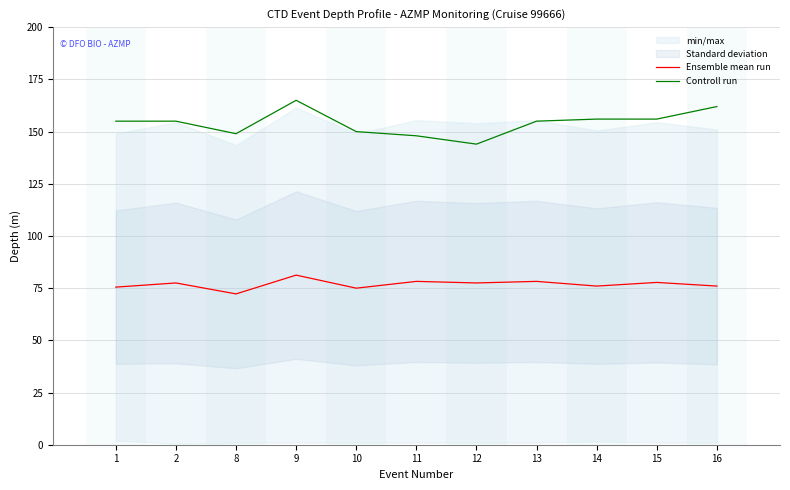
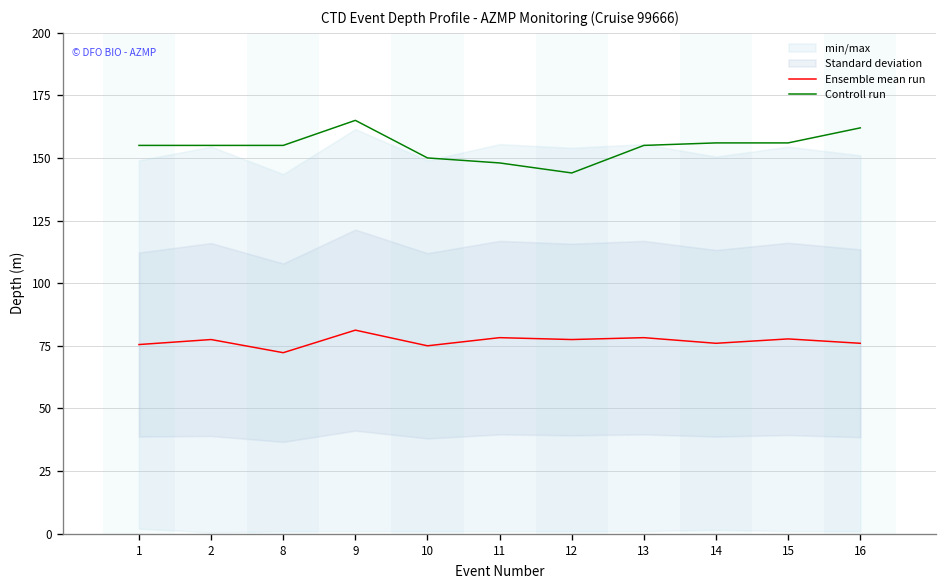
  {
    "Ensemble mean run": {
      "1": 76,
      "2": 78,
      "8": 72,
      "9": 81,
      "10": 75,
      "11": 78,
      "12": 78,
      "13": 78,
      "14": 76,
      "15": 78,
      "16": 76
    },
    "Controll run": {
      "1": 155,
-     "8": 149,
+     "8": 155,
      "9": 165,
      "11": 148,
      "12": 144,
      "14": 156,
      "15": 156,
      "16": 162
    }
  }
